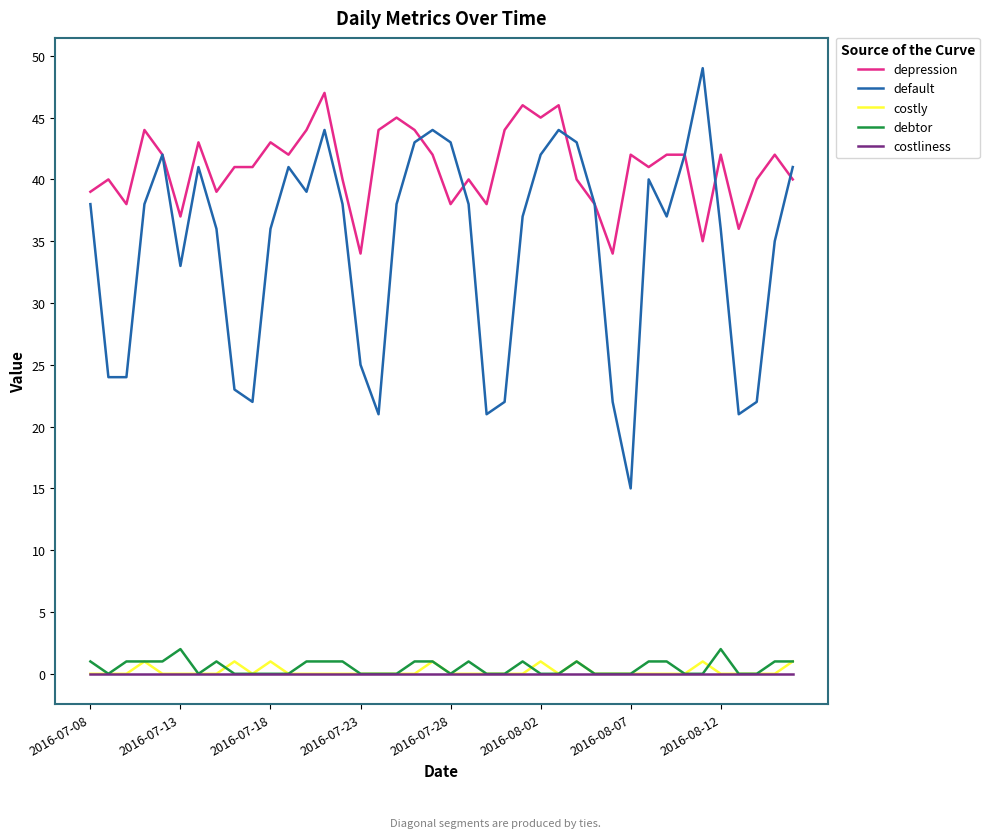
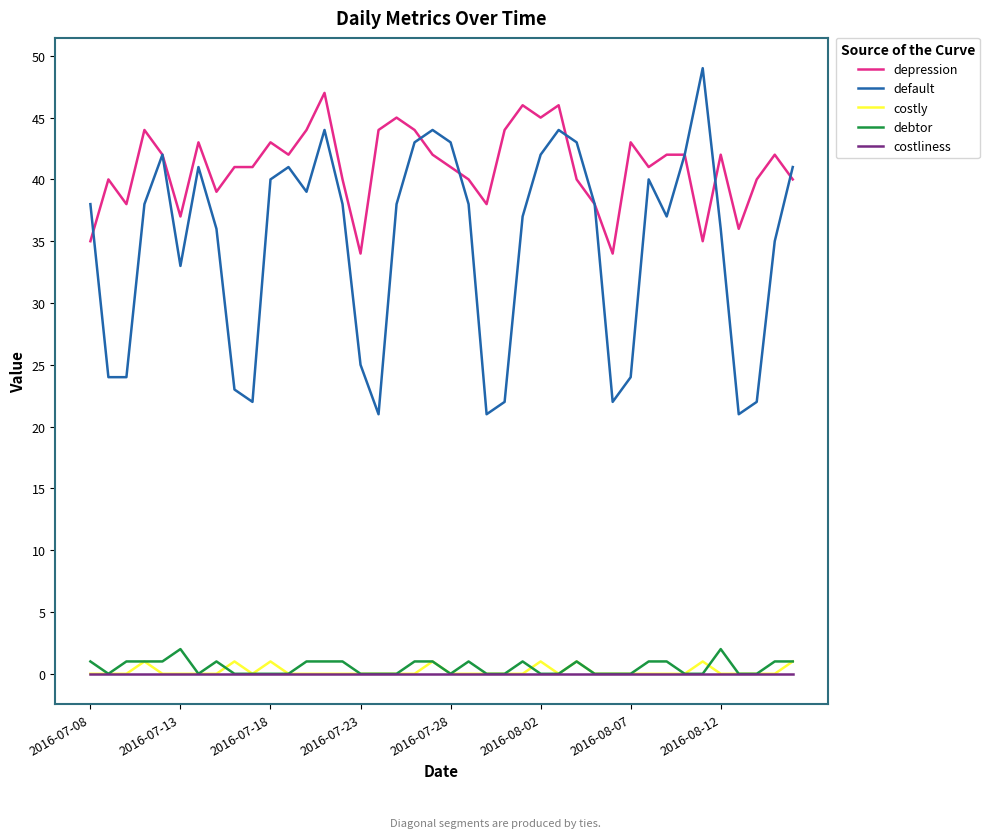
  {
    "depression": {
-     "2016-07-08": 39,
+     "2016-07-08": 35,
      "2016-07-13": 37,
      "2016-07-18": 43,
      "2016-07-23": 34,
-     "2016-07-28": 38,
+     "2016-07-28": 41,
      "2016-08-02": 45,
-     "2016-08-07": 42,
+     "2016-08-07": 43,
      "2016-08-12": 42
    },
    "default": {
      "2016-07-08": 38,
      "2016-07-13": 33,
-     "2016-07-18": 36,
+     "2016-07-18": 40,
      "2016-07-23": 25,
      "2016-07-28": 43,
      "2016-08-02": 42,
-     "2016-08-07": 15,
+     "2016-08-07": 24,
      "2016-08-12": 36
    },
    "costly": {
      "2016-07-18": 1,
      "2016-08-02": 1
    },
    "debtor": {
      "2016-07-08": 1,
      "2016-07-13": 2,
      "2016-08-12": 2
    }
  }
